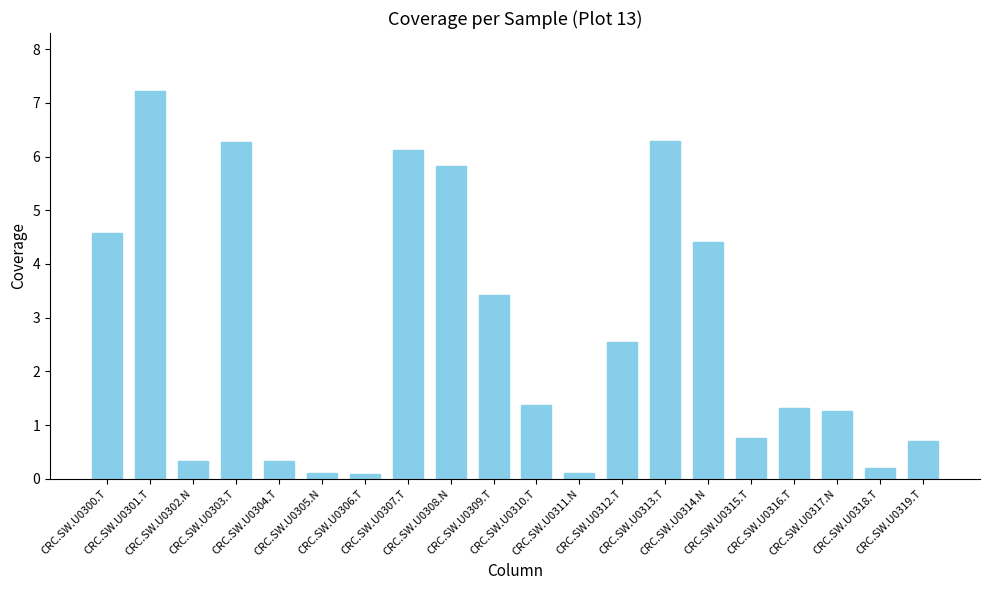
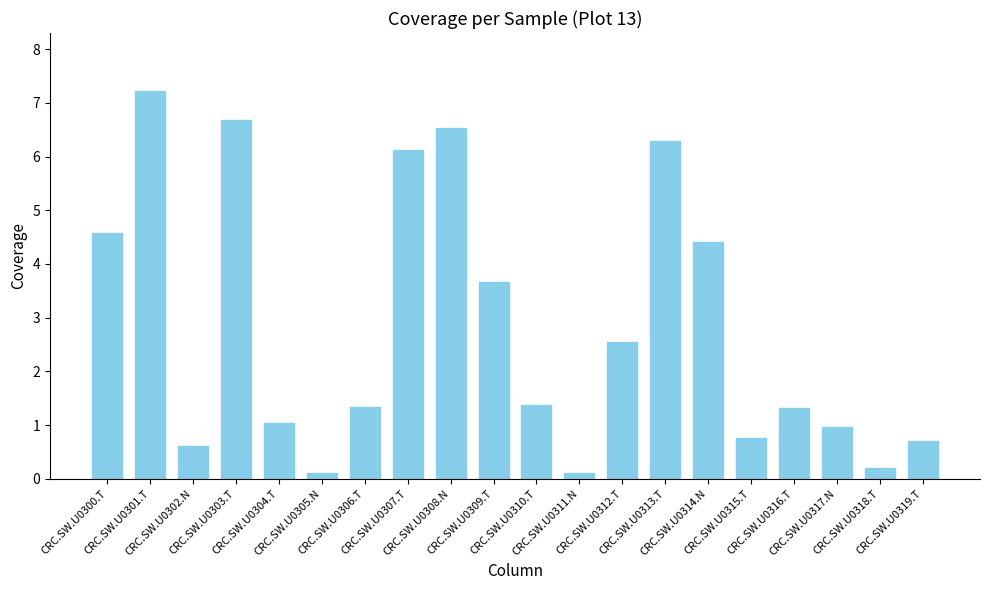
  {
    "CRC.SW.U0300.T": 4.6,
    "CRC.SW.U0301.T": 7.2,
-   "CRC.SW.U0302.N": 0.3,
-   "CRC.SW.U0303.T": 6.3,
-   "CRC.SW.U0304.T": 0.3,
+   "CRC.SW.U0302.N": 0.6,
+   "CRC.SW.U0303.T": 6.7,
+   "CRC.SW.U0304.T": 1.0,
    "CRC.SW.U0305.N": 0.1,
-   "CRC.SW.U0306.T": 0.1,
+   "CRC.SW.U0306.T": 1.3,
    "CRC.SW.U0307.T": 6.1,
-   "CRC.SW.U0308.N": 5.8,
-   "CRC.SW.U0309.T": 3.4,
+   "CRC.SW.U0308.N": 6.5,
+   "CRC.SW.U0309.T": 3.7,
    "CRC.SW.U0310.T": 1.4,
    "CRC.SW.U0311.N": 0.1,
    "CRC.SW.U0312.T": 2.5,
    "CRC.SW.U0313.T": 6.3,
    "CRC.SW.U0314.N": 4.4,
    "CRC.SW.U0315.T": 0.8,
    "CRC.SW.U0316.T": 1.3,
-   "CRC.SW.U0317.N": 1.3,
+   "CRC.SW.U0317.N": 1.0,
    "CRC.SW.U0318.T": 0.2,
    "CRC.SW.U0319.T": 0.7
  }
